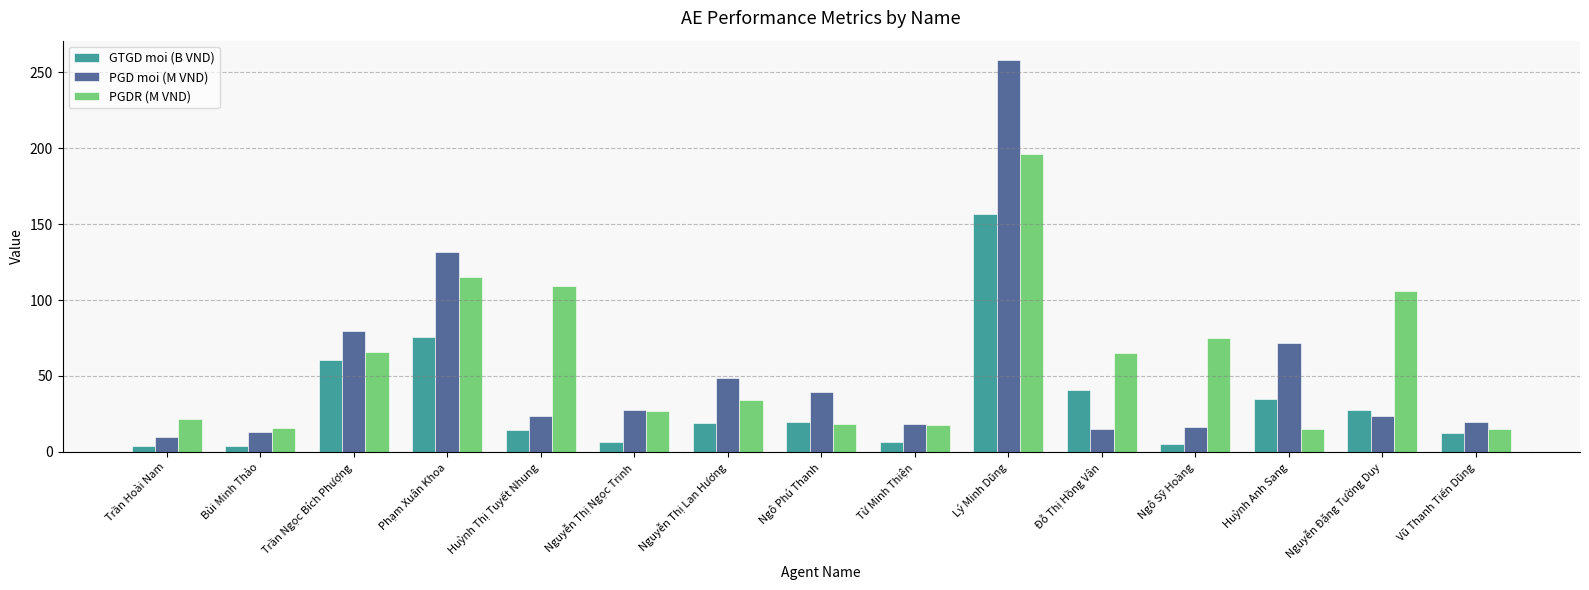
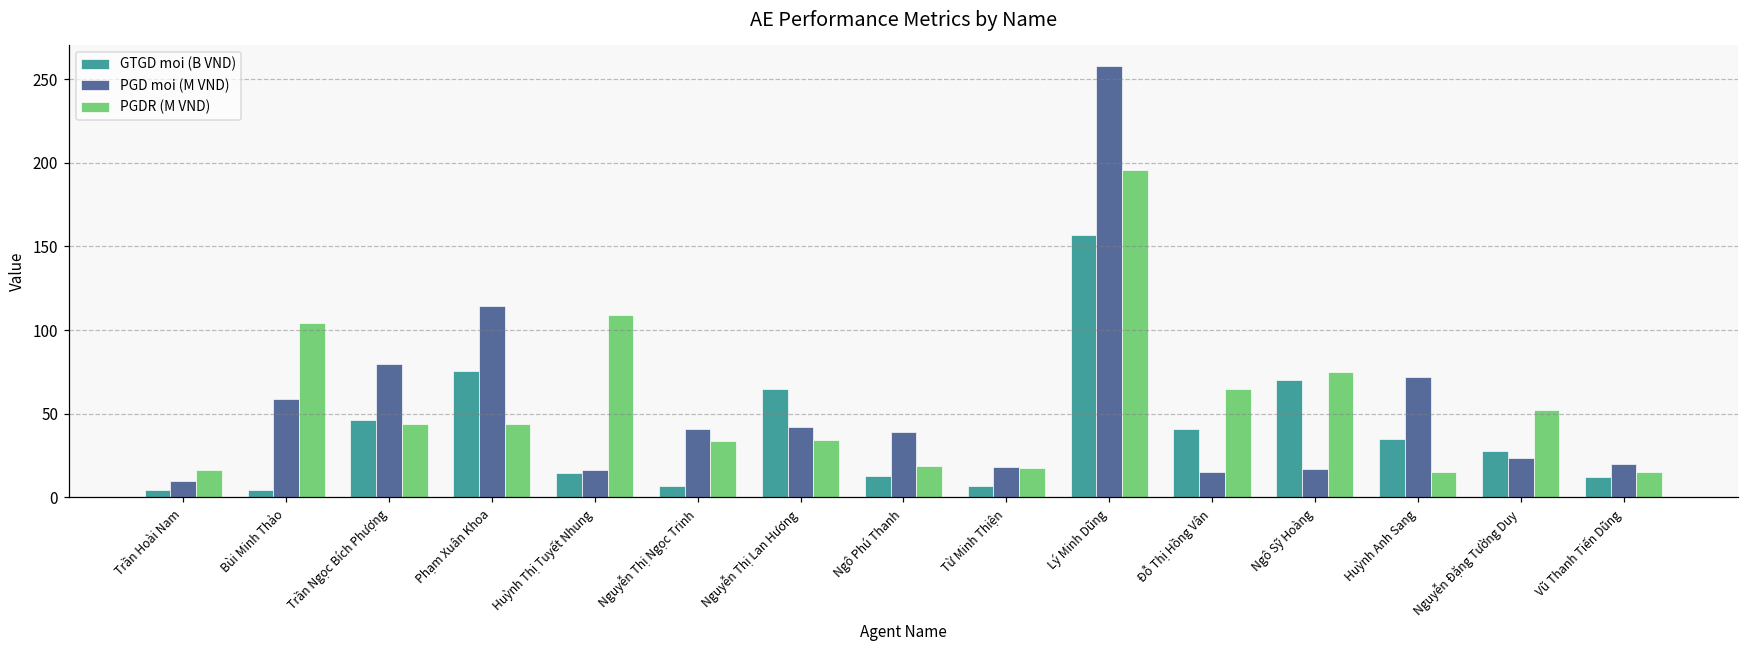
  {
    "GTGD moi (B VND)": {
      "Trần Hoài Nam": 4,
      "Bùi Minh Thảo": 4,
-     "Trần Ngọc Bích Phượng": 61,
+     "Trần Ngọc Bích Phượng": 46,
      "Phạm Xuân Khoa": 76,
      "Huỳnh Thị Tuyết Nhung": 15,
      "Nguyễn Thị Ngọc Trinh": 7,
-     "Nguyễn Thị Lan Hương": 19,
-     "Ngô Phú Thanh": 20,
+     "Nguyễn Thị Lan Hương": 65,
+     "Ngô Phú Thanh": 13,
      "Từ Minh Thiện": 7,
      "Lý Minh Dũng": 157,
      "Đỗ Thị Hồng Vân": 41,
-     "Ngô Sỹ Hoàng": 5,
+     "Ngô Sỹ Hoàng": 70,
      "Huỳnh Anh Sang": 35,
      "Nguyễn Đặng Tường Duy": 28,
      "Vũ Thanh Tiến Dũng": 12
    },
    "PGD moi (M VND)": {
      "Trần Hoài Nam": 10,
-     "Bùi Minh Thảo": 13,
+     "Bùi Minh Thảo": 59,
      "Trần Ngọc Bích Phượng": 80,
-     "Phạm Xuân Khoa": 132,
-     "Huỳnh Thị Tuyết Nhung": 24,
-     "Nguyễn Thị Ngọc Trinh": 28,
-     "Nguyễn Thị Lan Hương": 49,
+     "Phạm Xuân Khoa": 114,
+     "Huỳnh Thị Tuyết Nhung": 16,
+     "Nguyễn Thị Ngọc Trinh": 41,
+     "Nguyễn Thị Lan Hương": 42,
      "Ngô Phú Thanh": 39,
      "Từ Minh Thiện": 18,
      "Lý Minh Dũng": 258,
      "Đỗ Thị Hồng Vân": 15,
      "Ngô Sỹ Hoàng": 17,
      "Huỳnh Anh Sang": 72,
      "Nguyễn Đặng Tường Duy": 24,
      "Vũ Thanh Tiến Dũng": 20
    },
    "PGDR (M VND)": {
-     "Trần Hoài Nam": 22,
-     "Bùi Minh Thảo": 16,
-     "Trần Ngọc Bích Phượng": 66,
-     "Phạm Xuân Khoa": 115,
+     "Trần Hoài Nam": 16,
+     "Bùi Minh Thảo": 104,
+     "Trần Ngọc Bích Phượng": 44,
+     "Phạm Xuân Khoa": 44,
      "Huỳnh Thị Tuyết Nhung": 109,
-     "Nguyễn Thị Ngọc Trinh": 27,
+     "Nguyễn Thị Ngọc Trinh": 34,
      "Nguyễn Thị Lan Hương": 34,
      "Ngô Phú Thanh": 18,
      "Từ Minh Thiện": 18,
      "Lý Minh Dũng": 196,
      "Đỗ Thị Hồng Vân": 65,
      "Ngô Sỹ Hoàng": 75,
      "Huỳnh Anh Sang": 15,
-     "Nguyễn Đặng Tường Duy": 106,
+     "Nguyễn Đặng Tường Duy": 52,
      "Vũ Thanh Tiến Dũng": 15
    }
  }
